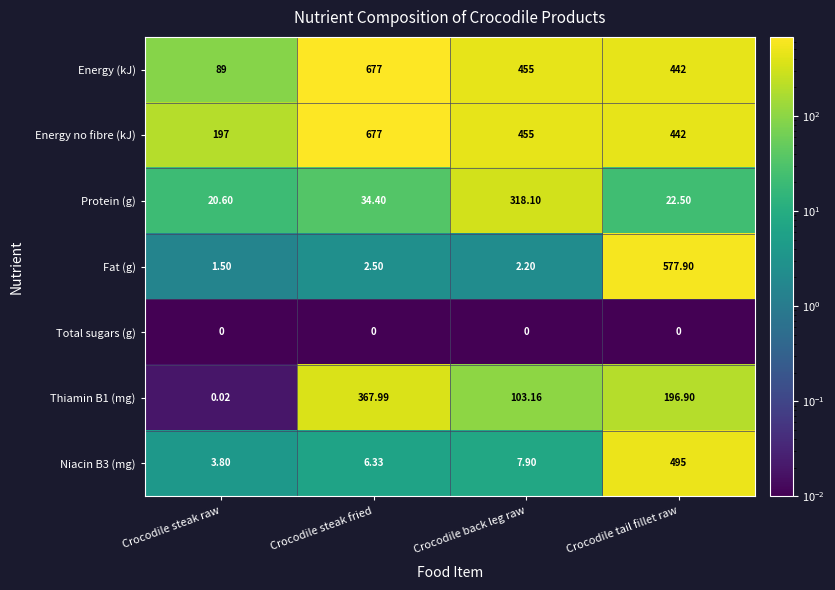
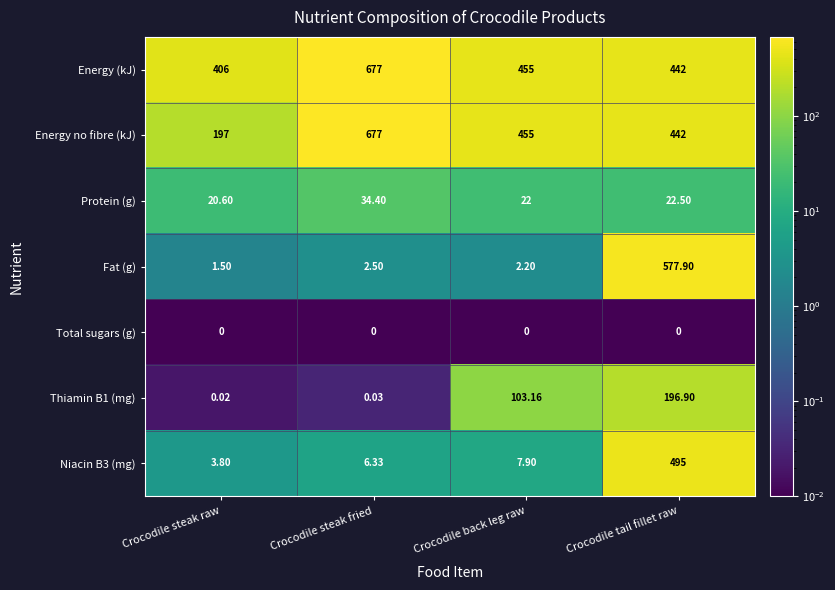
  {
    "Energy (kJ)": {
-     "Crocodile steak raw": 89,
+     "Crocodile steak raw": 406,
      "Crocodile steak fried": 677,
      "Crocodile back leg raw": 455,
      "Crocodile tail fillet raw": 442
    },
    "Energy no fibre (kJ)": {
      "Crocodile steak raw": 197,
      "Crocodile steak fried": 677,
      "Crocodile back leg raw": 455,
      "Crocodile tail fillet raw": 442
    },
    "Protein (g)": {
      "Crocodile steak raw": 20.60,
      "Crocodile steak fried": 34.40,
-     "Crocodile back leg raw": 318.10,
+     "Crocodile back leg raw": 22,
      "Crocodile tail fillet raw": 22.50
    },
    "Fat (g)": {
      "Crocodile steak raw": 1.50,
      "Crocodile steak fried": 2.50,
      "Crocodile back leg raw": 2.20,
      "Crocodile tail fillet raw": 577.90
    },
    "Total sugars (g)": {
      "Crocodile steak raw": 0,
      "Crocodile steak fried": 0,
      "Crocodile back leg raw": 0,
      "Crocodile tail fillet raw": 0
    },
    "Thiamin B1 (mg)": {
      "Crocodile steak raw": 0.02,
-     "Crocodile steak fried": 367.99,
+     "Crocodile steak fried": 0.03,
      "Crocodile back leg raw": 103.16,
      "Crocodile tail fillet raw": 196.90
    },
    "Niacin B3 (mg)": {
      "Crocodile steak raw": 3.80,
      "Crocodile steak fried": 6.33,
      "Crocodile back leg raw": 7.90,
      "Crocodile tail fillet raw": 495
    }
  }
